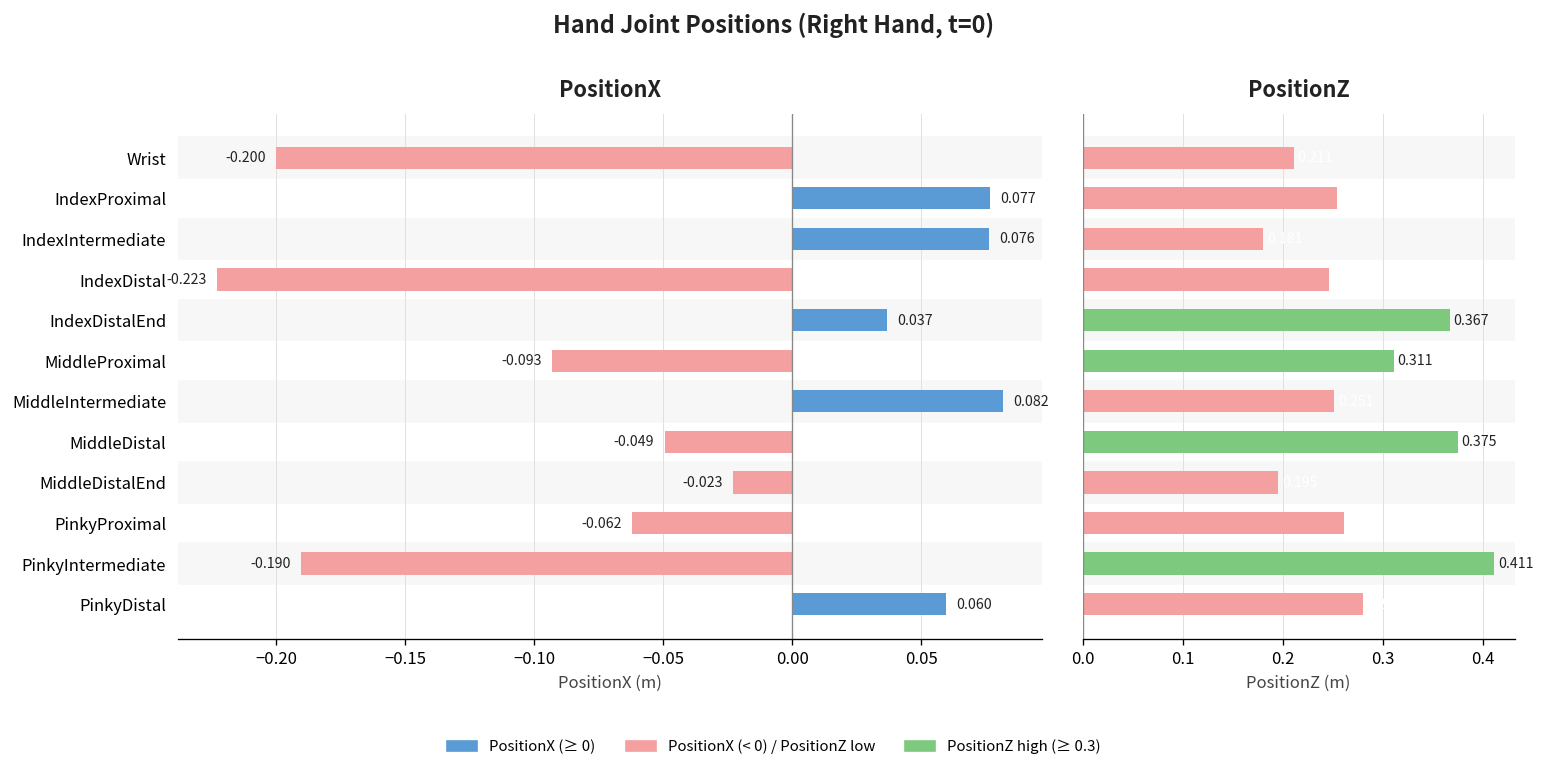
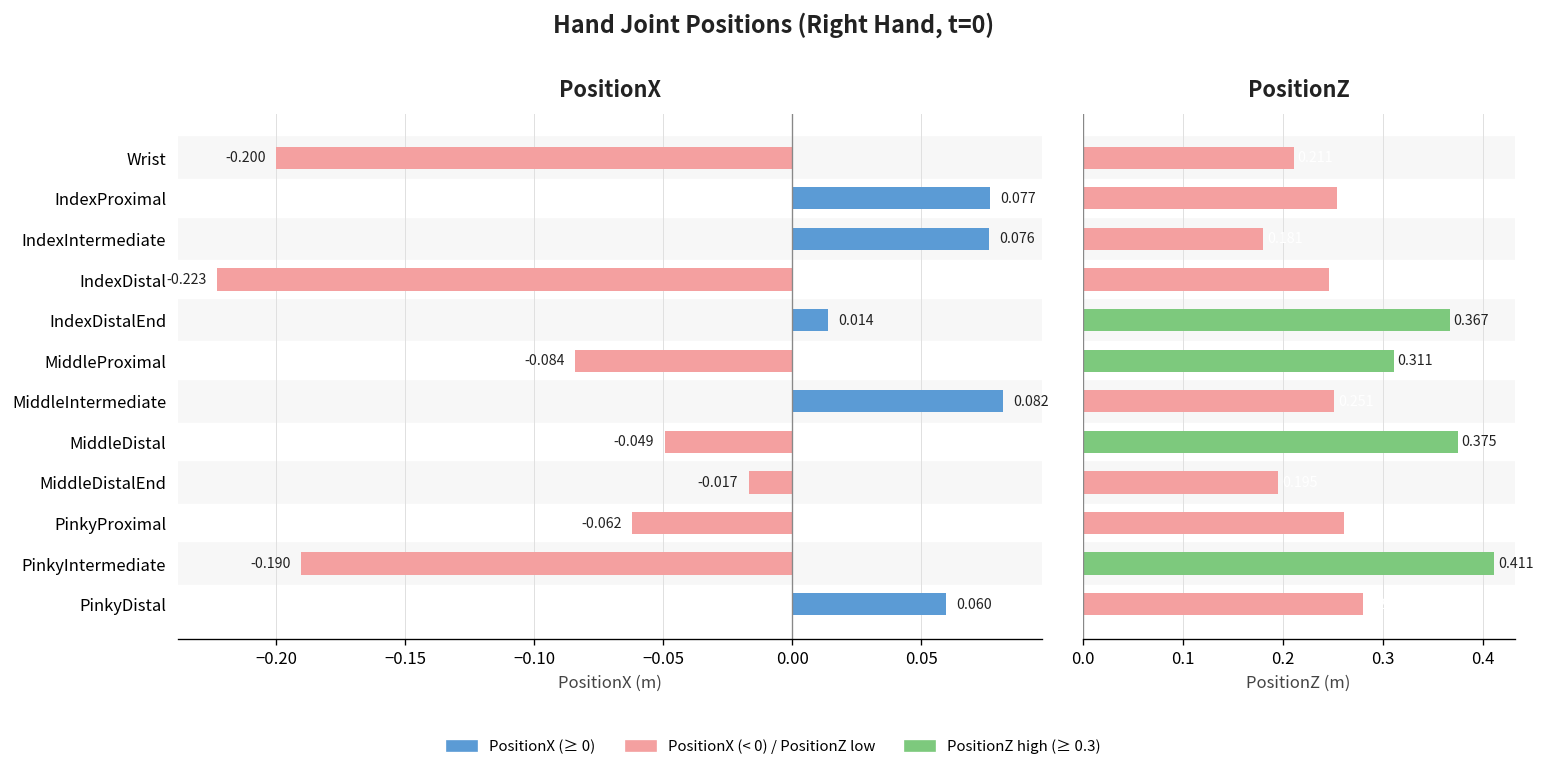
  {
    "PositionX": {
      "Wrist": -0.200,
      "IndexProximal": 0.077,
      "IndexIntermediate": 0.076,
      "IndexDistal": -0.223,
-     "IndexDistalEnd": 0.037,
-     "MiddleProximal": -0.093,
+     "IndexDistalEnd": 0.014,
+     "MiddleProximal": -0.084,
      "MiddleIntermediate": 0.082,
      "MiddleDistal": -0.049,
-     "MiddleDistalEnd": -0.023,
+     "MiddleDistalEnd": -0.017,
      "PinkyProximal": -0.062,
      "PinkyIntermediate": -0.190,
      "PinkyDistal": 0.060
    }
  }
